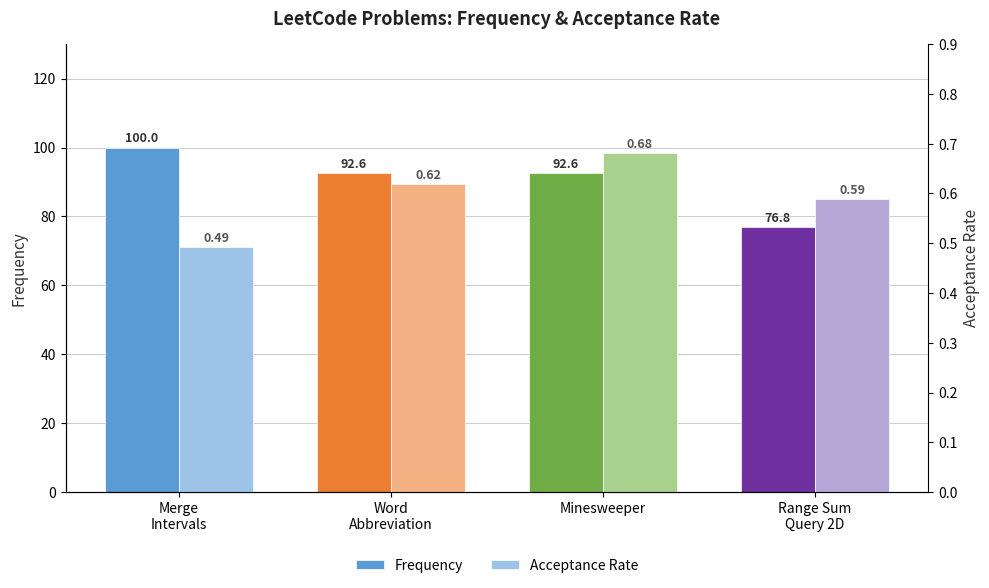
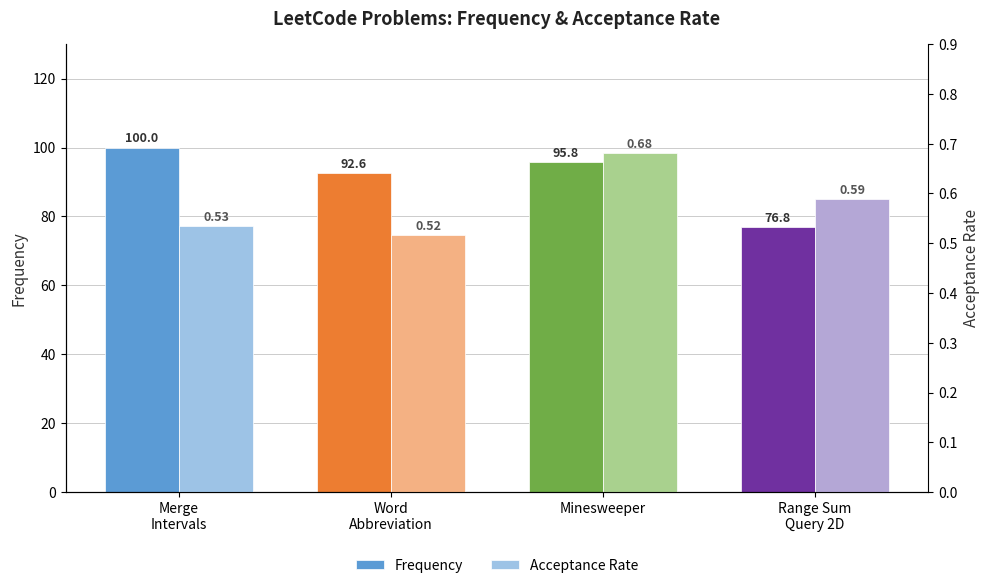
  {
    "Frequency": {
      "Merge Intervals": 100.0,
      "Word Abbreviation": 92.6,
-     "Minesweeper": 92.6,
+     "Minesweeper": 95.8,
      "Range Sum Query 2D": 76.8
    },
    "Acceptance Rate": {
-     "Merge Intervals": 0.49,
-     "Word Abbreviation": 0.62,
+     "Merge Intervals": 0.53,
+     "Word Abbreviation": 0.52,
      "Minesweeper": 0.68,
      "Range Sum Query 2D": 0.59
    }
  }
